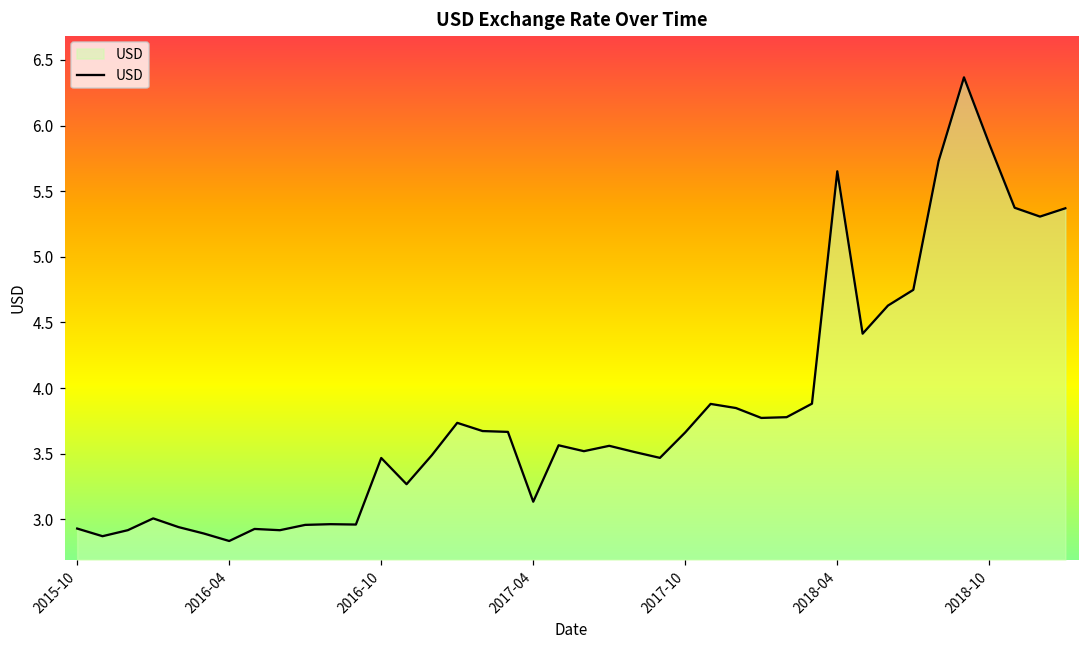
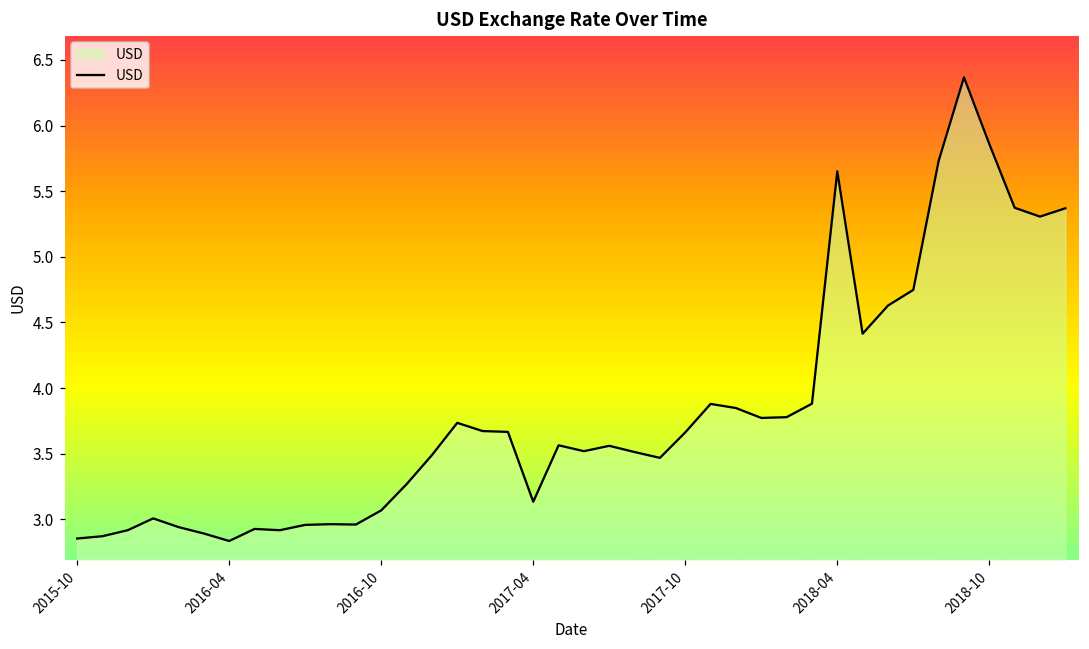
  {
-   "2015-10": 2.93,
+   "2015-10": 2.85,
    "2016-04": 2.83,
-   "2016-10": 3.47,
+   "2016-10": 3.07,
    "2017-04": 3.13,
    "2017-10": 3.66,
    "2018-04": 5.65,
    "2018-10": 5.86
  }
